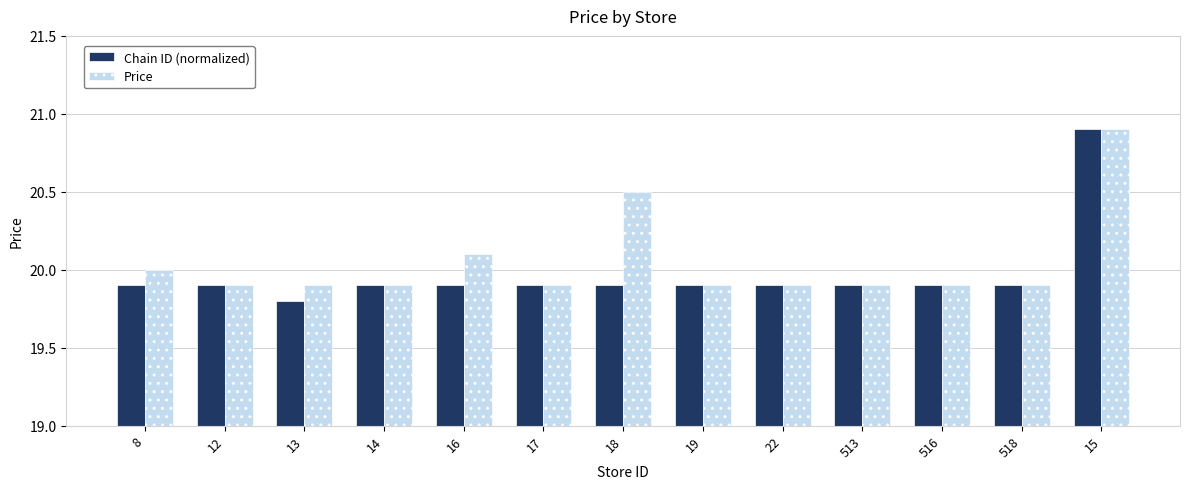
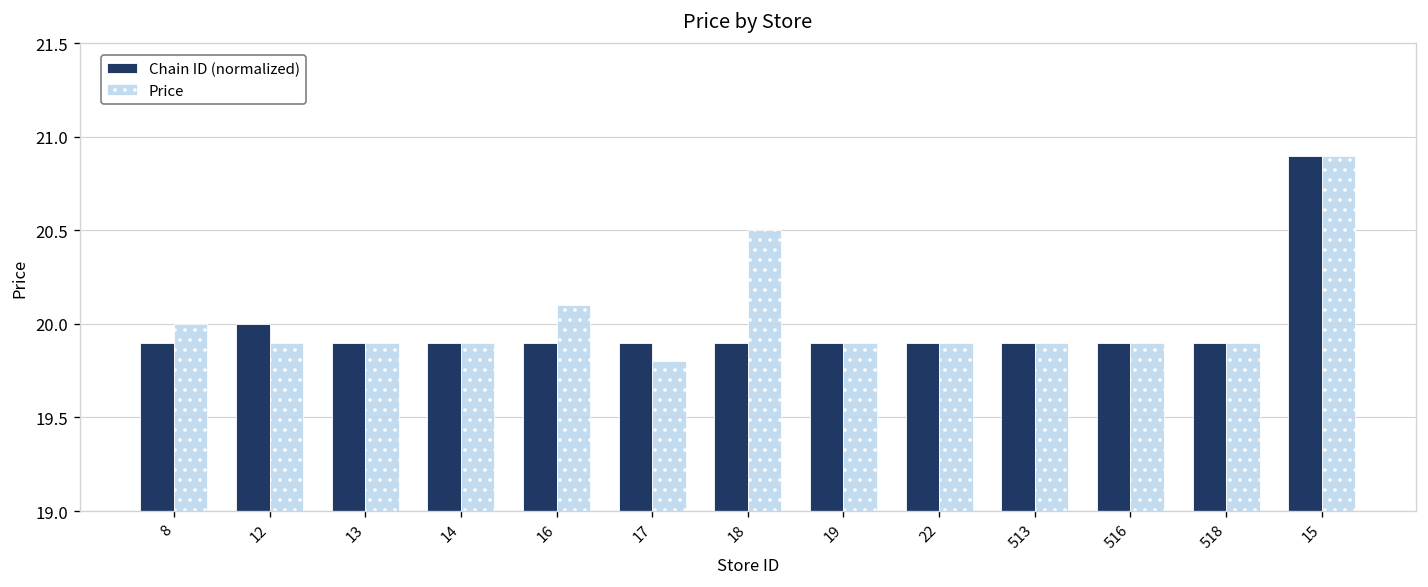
  {
    "Chain ID (normalized)": {
      "8": 19.9,
-     "12": 19.9,
-     "13": 19.8,
+     "12": 20.0,
+     "13": 19.9,
      "14": 19.9,
      "16": 19.9,
      "17": 19.9,
      "18": 19.9,
      "19": 19.9,
      "22": 19.9,
      "513": 19.9,
      "516": 19.9,
      "518": 19.9,
      "15": 20.9
    },
    "Price": {
      "8": 20.0,
      "12": 19.9,
      "13": 19.9,
      "14": 19.9,
      "16": 20.1,
-     "17": 19.9,
+     "17": 19.8,
      "18": 20.5,
      "19": 19.9,
      "22": 19.9,
      "513": 19.9,
      "516": 19.9,
      "518": 19.9,
      "15": 20.9
    }
  }
